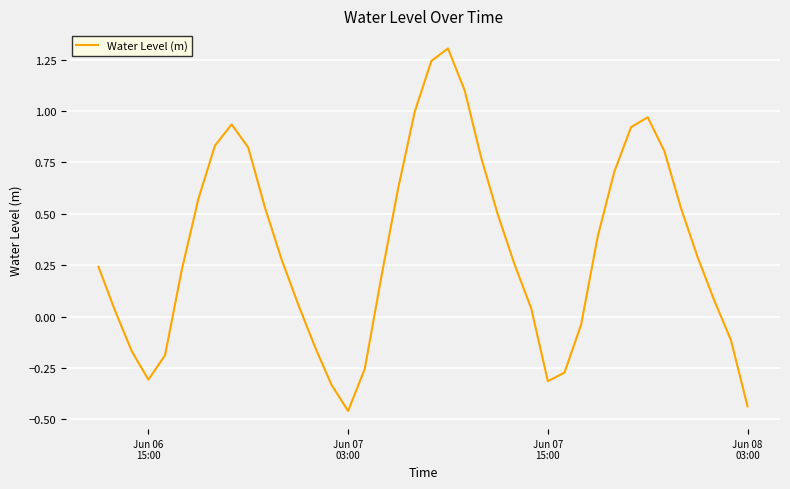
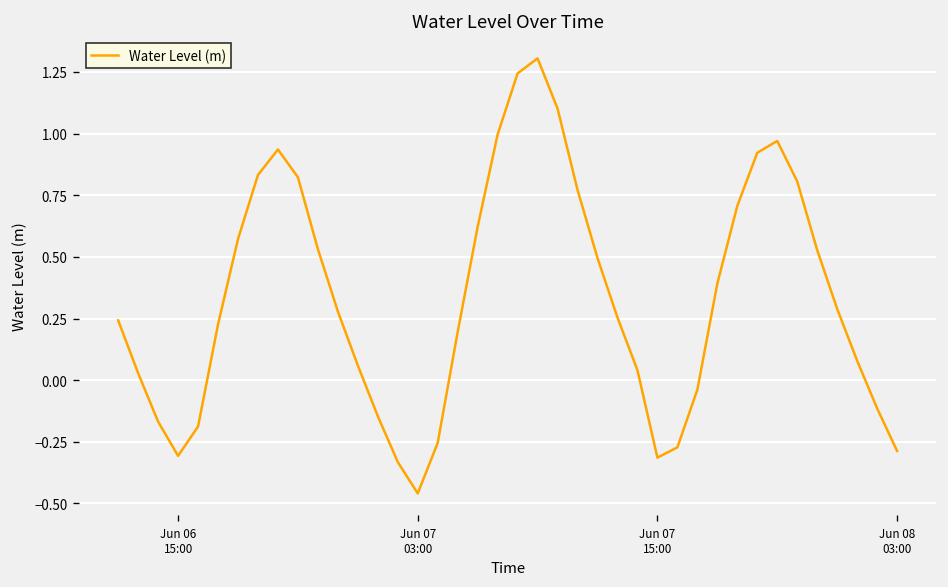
  {
    "Jun 06 15:00": -0.31,
    "Jun 07 03:00": -0.46,
    "Jun 07 15:00": -0.31,
-   "Jun 08 03:00": -0.44
+   "Jun 08 03:00": -0.29
  }
